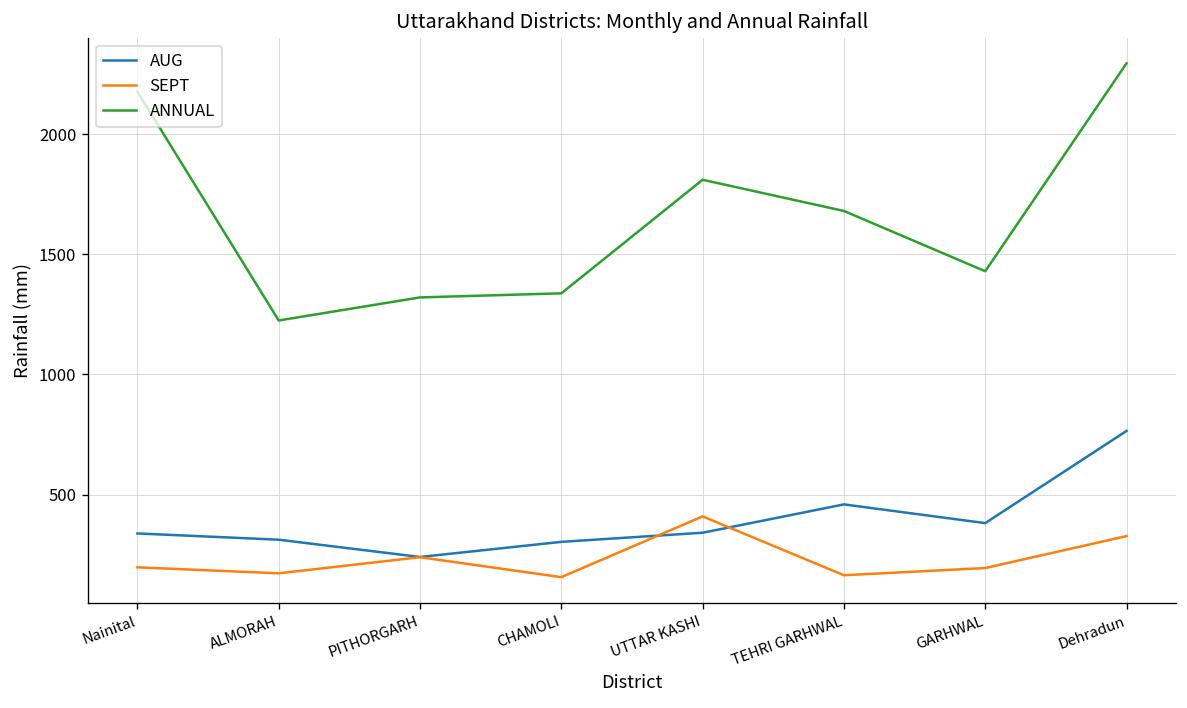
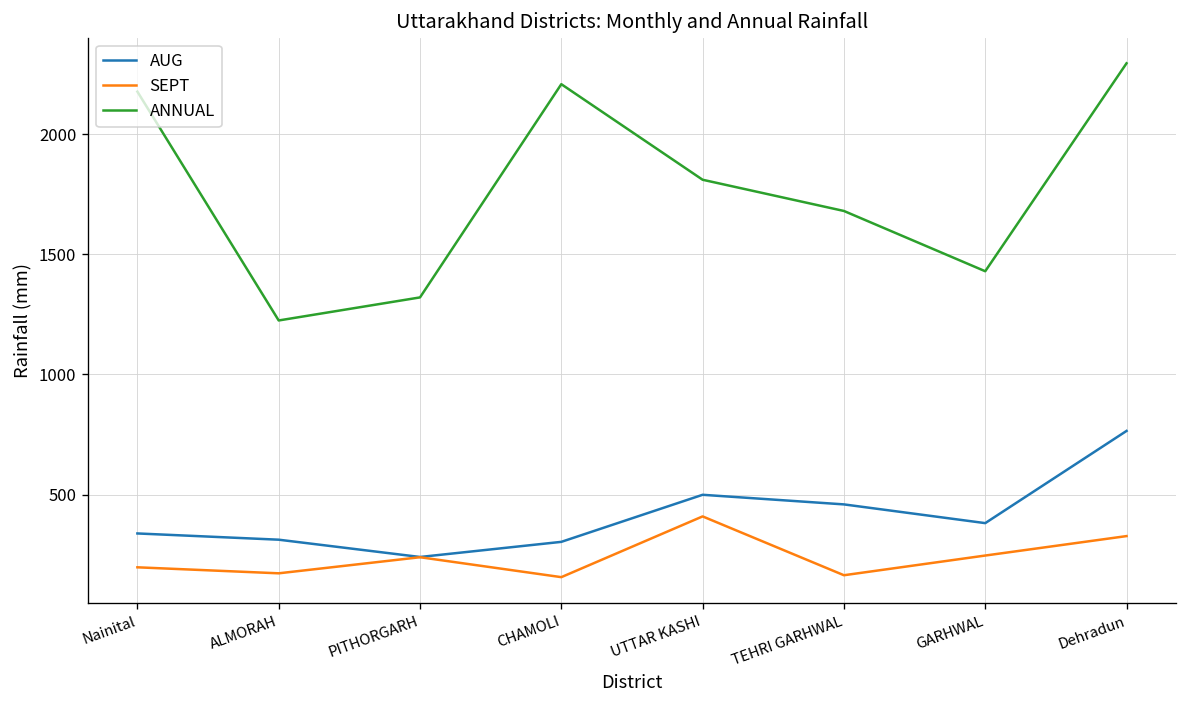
  {
    "AUG": {
      "Nainital": 340,
      "ALMORAH": 310,
      "CHAMOLI": 300,
-     "UTTAR KASHI": 340,
+     "UTTAR KASHI": 500,
      "TEHRI GARHWAL": 460,
      "GARHWAL": 380,
      "Dehradun": 770
    },
    "SEPT": {
      "Nainital": 200,
      "ALMORAH": 170,
      "CHAMOLI": 160,
      "UTTAR KASHI": 410,
      "TEHRI GARHWAL": 160,
-     "GARHWAL": 190,
+     "GARHWAL": 250,
      "Dehradun": 330
    },
    "ANNUAL": {
      "ALMORAH": 1230,
      "PITHORGARH": 1320,
-     "CHAMOLI": 1340,
+     "CHAMOLI": 2210,
      "UTTAR KASHI": 1810,
      "TEHRI GARHWAL": 1680,
      "GARHWAL": 1430,
      "Dehradun": 2300
    }
  }
